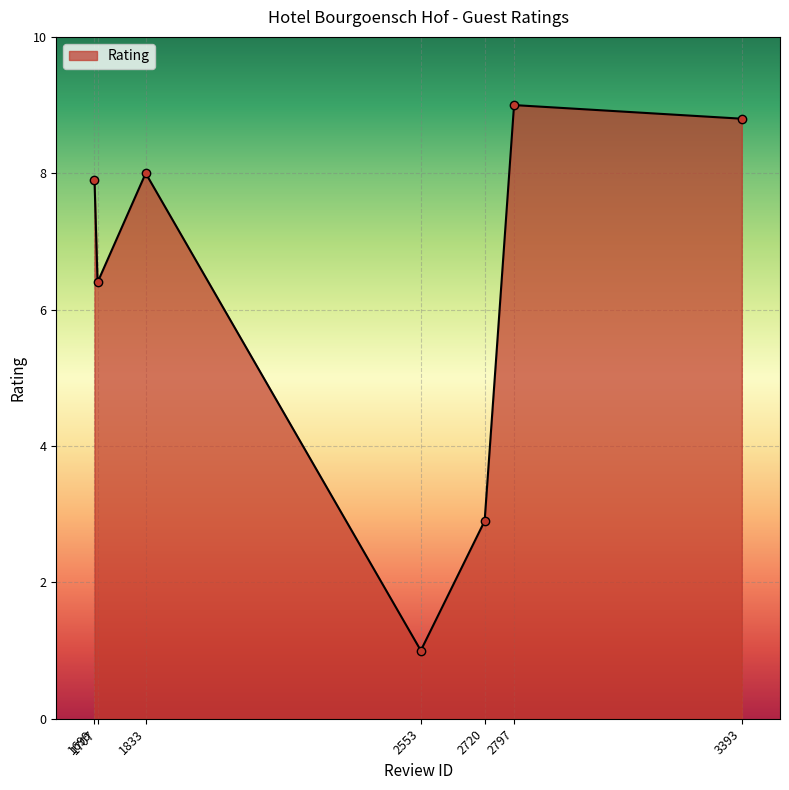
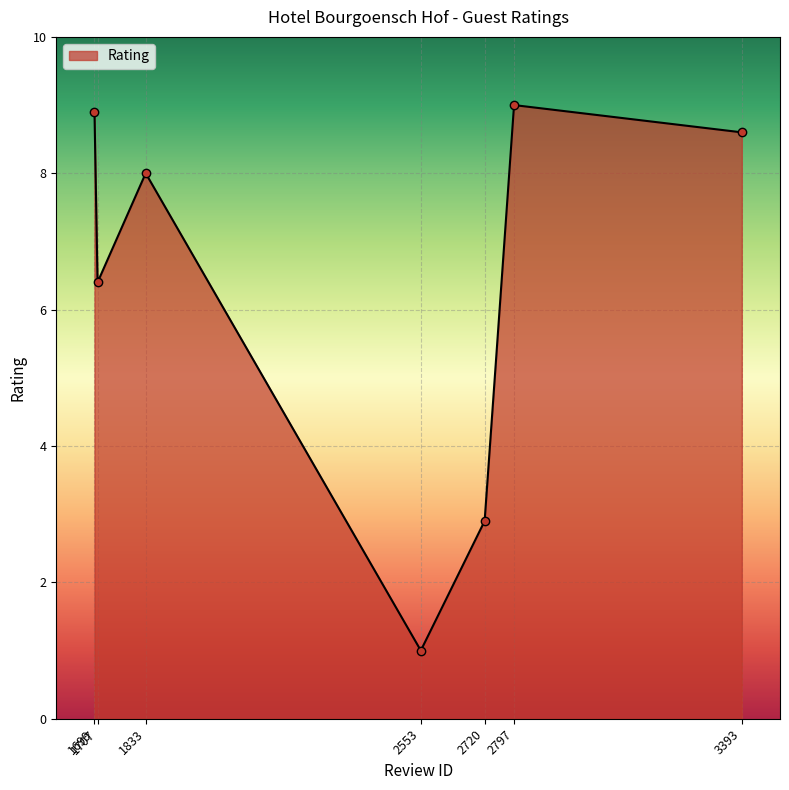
  {
-   "1699": 7.9,
+   "1699": 8.9,
    "1707": 6.4,
    "1833": 8.0,
    "2553": 1.0,
    "2720": 2.9,
    "2797": 9.0,
-   "3393": 8.8
+   "3393": 8.6
  }
